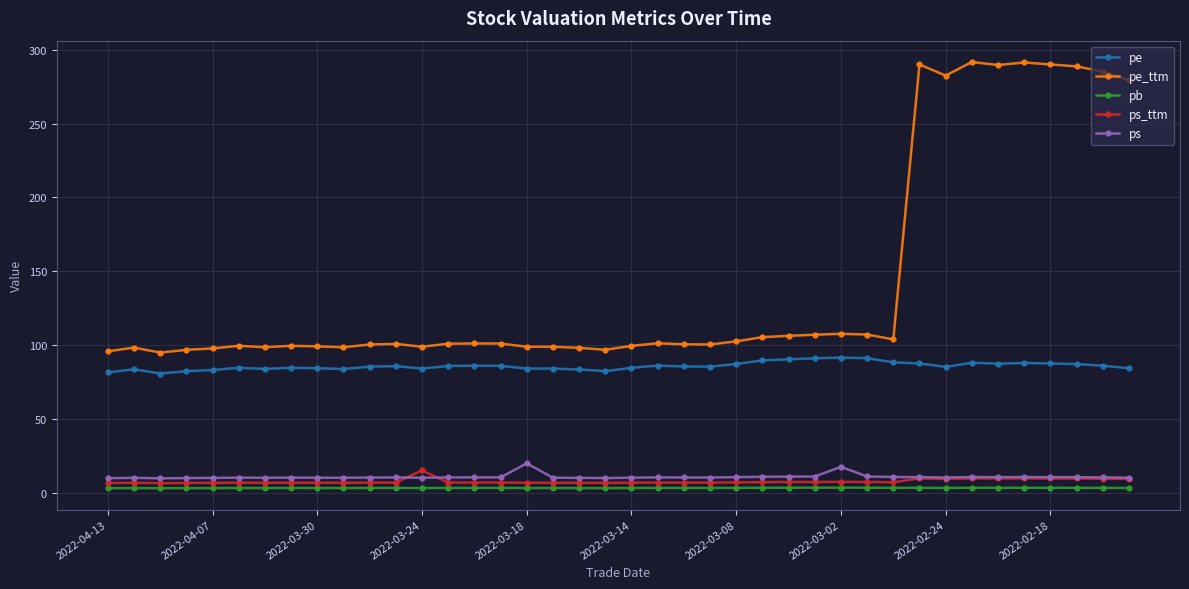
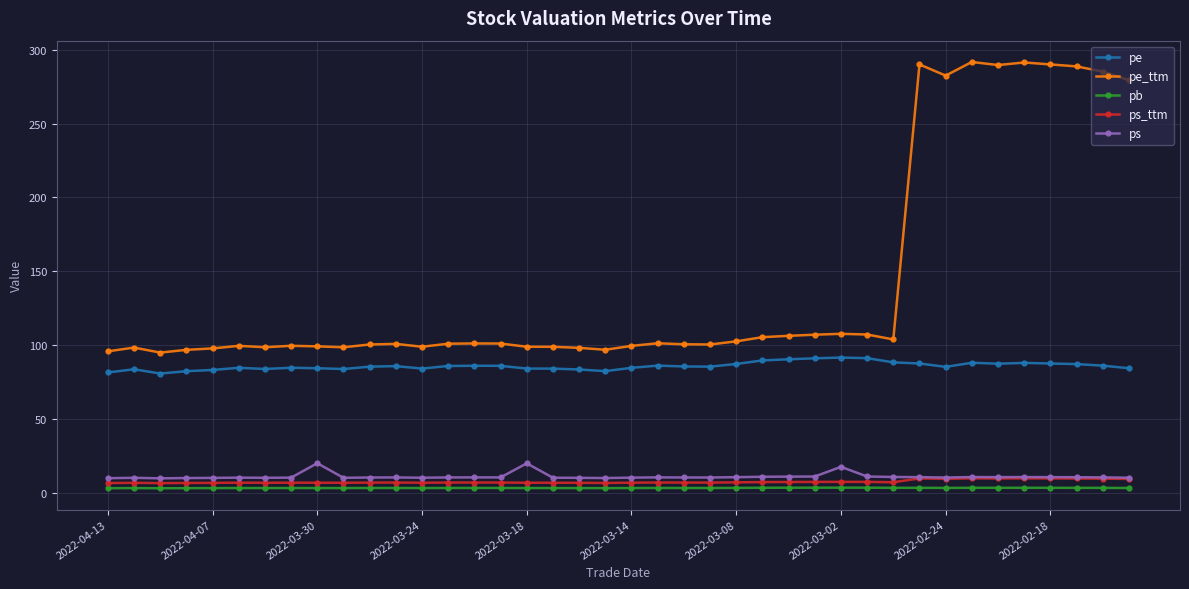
  {
    "pe": {
      "2022-04-13": 81,
      "2022-04-07": 83,
      "2022-03-30": 84,
      "2022-03-24": 84,
      "2022-03-18": 84,
      "2022-03-14": 85,
      "2022-03-08": 87,
      "2022-03-02": 91,
      "2022-02-24": 85,
      "2022-02-18": 87
    },
    "pe_ttm": {
      "2022-04-13": 96,
      "2022-04-07": 98,
      "2022-03-30": 99,
      "2022-03-24": 99,
      "2022-03-18": 99,
      "2022-03-14": 99,
      "2022-03-08": 102,
      "2022-03-02": 108,
      "2022-02-24": 283,
      "2022-02-18": 290
    },
    "pb": {
      "2022-04-13": 3,
      "2022-04-07": 3,
      "2022-03-30": 3,
      "2022-03-24": 3,
      "2022-03-18": 3,
      "2022-03-14": 3,
      "2022-03-08": 3,
      "2022-03-02": 3,
      "2022-02-24": 3,
      "2022-02-18": 3
    },
    "ps_ttm": {
      "2022-04-13": 6,
      "2022-04-07": 7,
      "2022-03-30": 7,
-     "2022-03-24": 15,
+     "2022-03-24": 7,
      "2022-03-18": 7,
      "2022-03-14": 7,
      "2022-03-08": 7,
      "2022-03-02": 7
    },
    "ps": {
      "2022-04-13": 10,
      "2022-04-07": 10,
-     "2022-03-30": 10,
+     "2022-03-30": 20,
      "2022-03-24": 10,
      "2022-03-18": 20,
      "2022-03-14": 10,
      "2022-03-08": 10,
      "2022-03-02": 17
    }
  }
